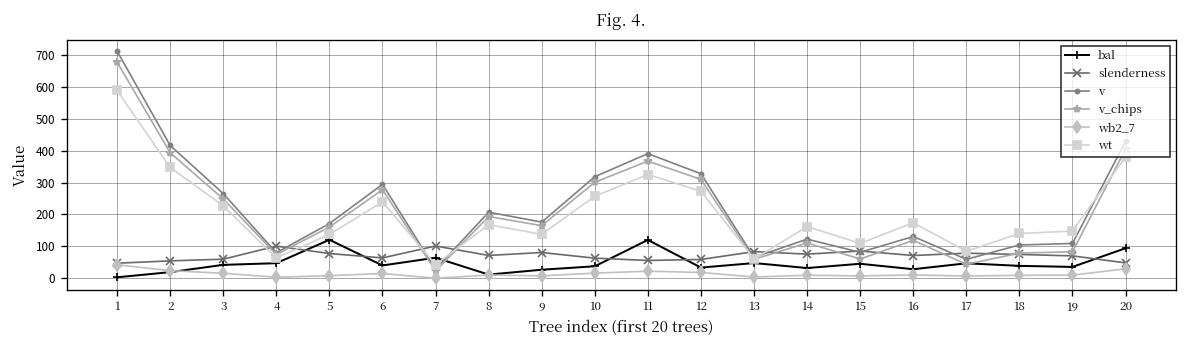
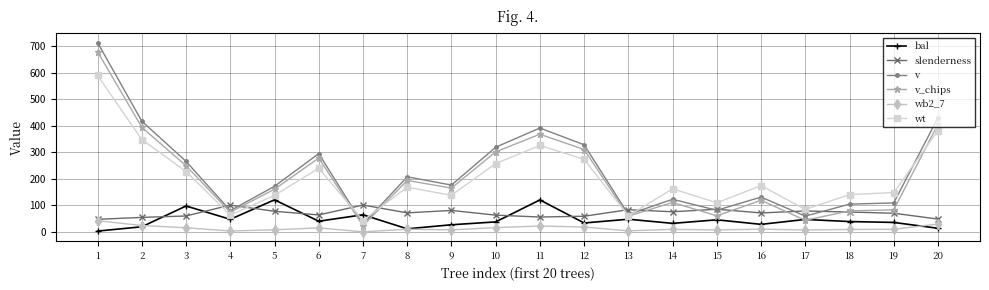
  {
    "bal": {
      "1": 0,
-     "3": 40,
+     "3": 100,
      "4": 50,
      "5": 120,
      "6": 40,
      "7": 60,
      "9": 30,
      "10": 40,
      "11": 120,
      "12": 30,
      "13": 50,
      "14": 30,
      "15": 50,
      "16": 30,
      "18": 40,
      "19": 40,
-     "20": 90
+     "20": 10
    }
  }
